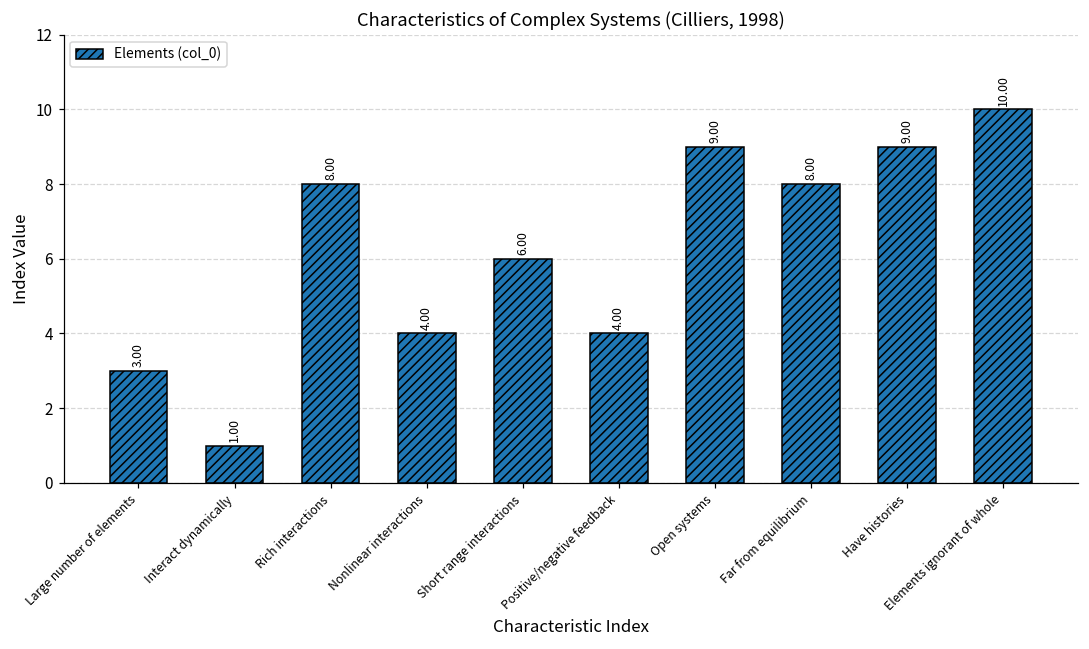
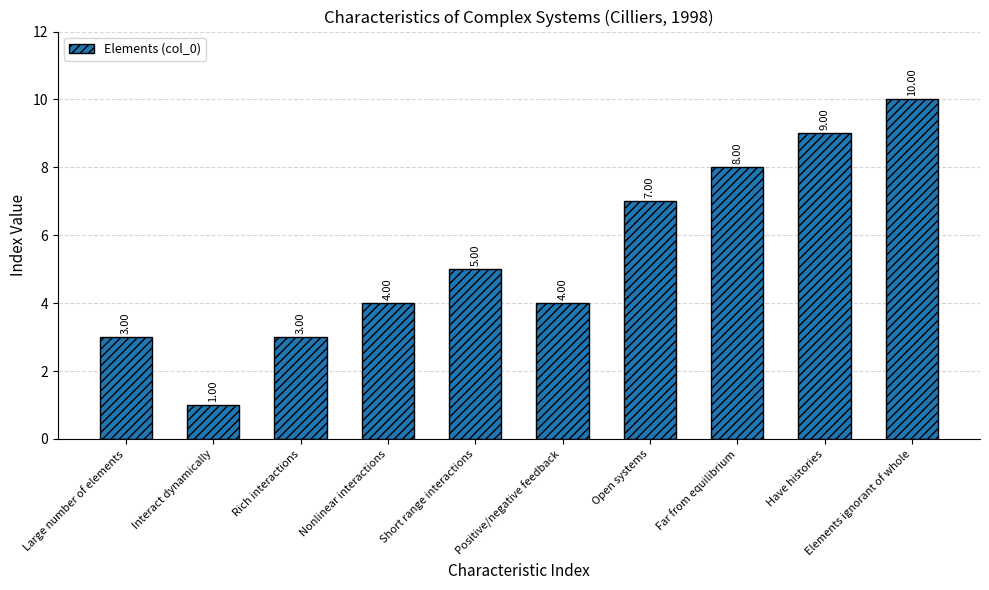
  {
    "Large number of elements": 3.00,
    "Interact dynamically": 1.00,
-   "Rich interactions": 8.00,
+   "Rich interactions": 3.00,
    "Nonlinear interactions": 4.00,
-   "Short range interactions": 6.00,
+   "Short range interactions": 5.00,
    "Positive/negative feedback": 4.00,
-   "Open systems": 9.00,
+   "Open systems": 7.00,
    "Far from equilibrium": 8.00,
    "Have histories": 9.00,
    "Elements ignorant of whole": 10.00
  }
